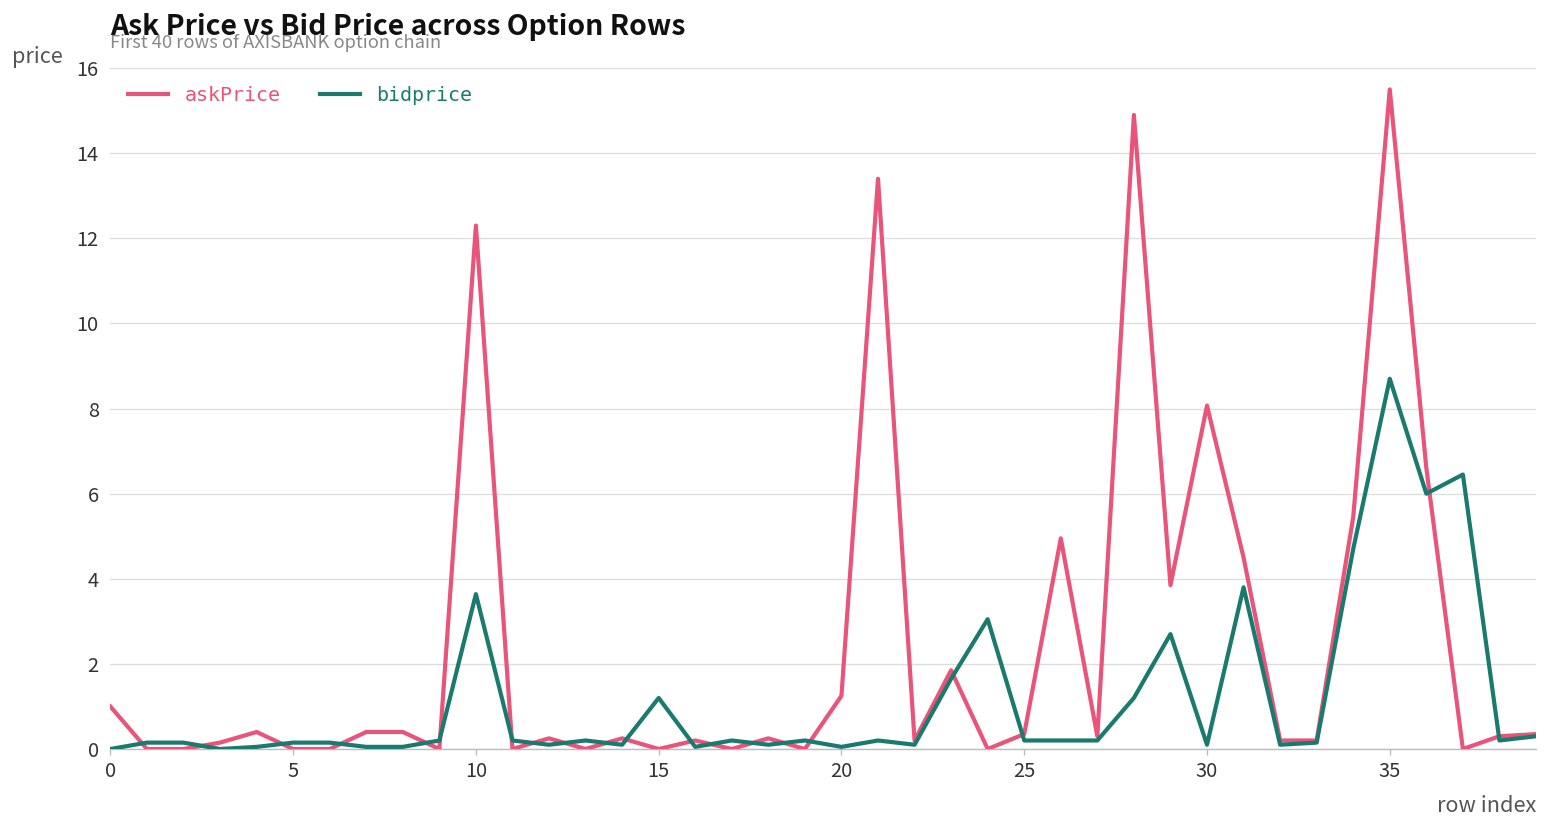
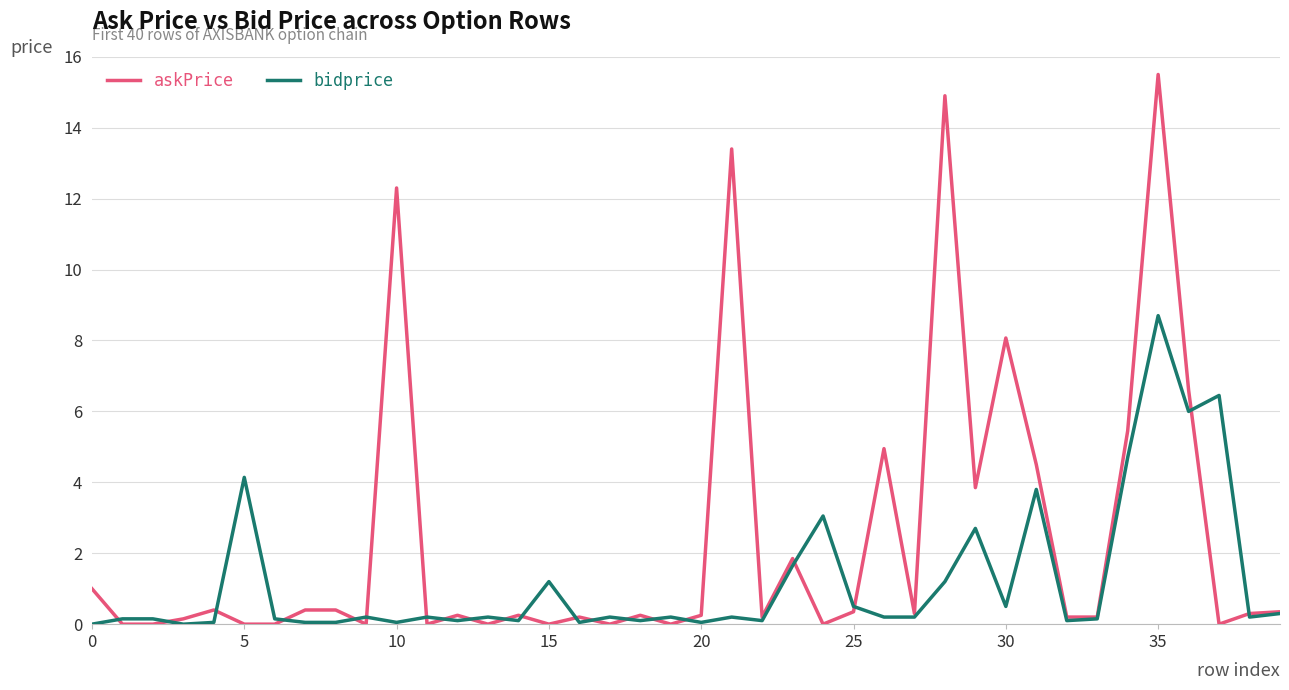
  {
    "askPrice": {
      "0": 1.0,
      "5": 0.0,
      "10": 12.3,
      "15": 0.0,
-     "20": 1.3,
+     "20": 0.3,
      "25": 0.4,
      "30": 8.1,
      "35": 15.5
    },
    "bidprice": {
      "0": 0.0,
-     "5": 0.2,
-     "10": 3.6,
+     "5": 4.1,
+     "10": 0.1,
      "15": 1.2,
      "20": 0.1,
-     "25": 0.2,
-     "30": 0.1,
+     "25": 0.5,
+     "30": 0.5,
      "35": 8.7
    }
  }
